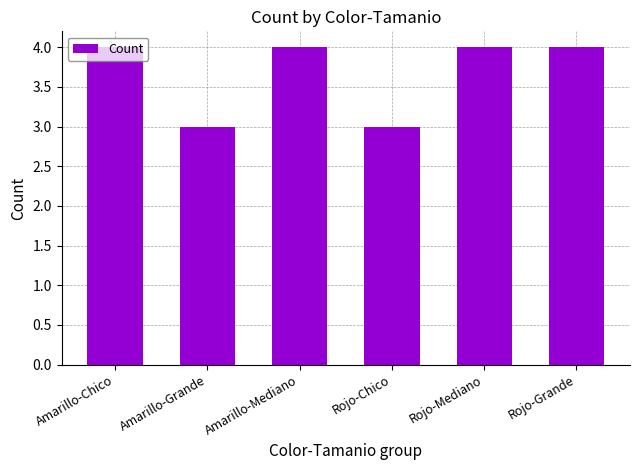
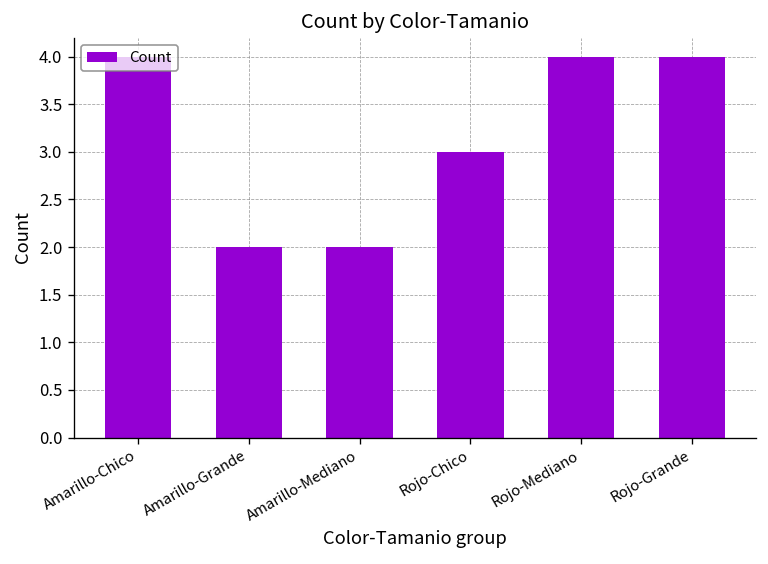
  {
-   "Amarillo-Grande": 3,
-   "Amarillo-Mediano": 4,
+   "Amarillo-Grande": 2,
+   "Amarillo-Mediano": 2,
    "Rojo-Chico": 3,
    "Rojo-Mediano": 4,
    "Rojo-Grande": 4
  }
